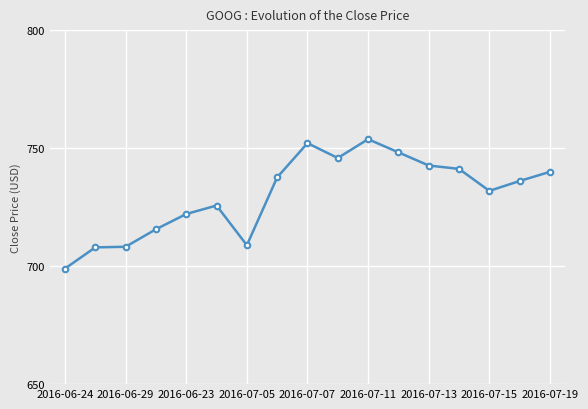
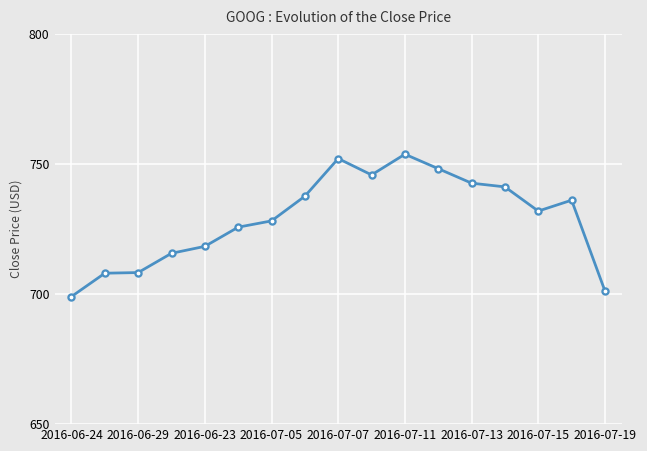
  {
    "2016-06-24": 699,
    "2016-06-29": 708,
-   "2016-06-23": 722,
-   "2016-07-05": 709,
+   "2016-06-23": 718,
+   "2016-07-05": 728,
    "2016-07-07": 752,
    "2016-07-11": 754,
    "2016-07-13": 743,
    "2016-07-15": 732,
-   "2016-07-19": 740
+   "2016-07-19": 701
  }
